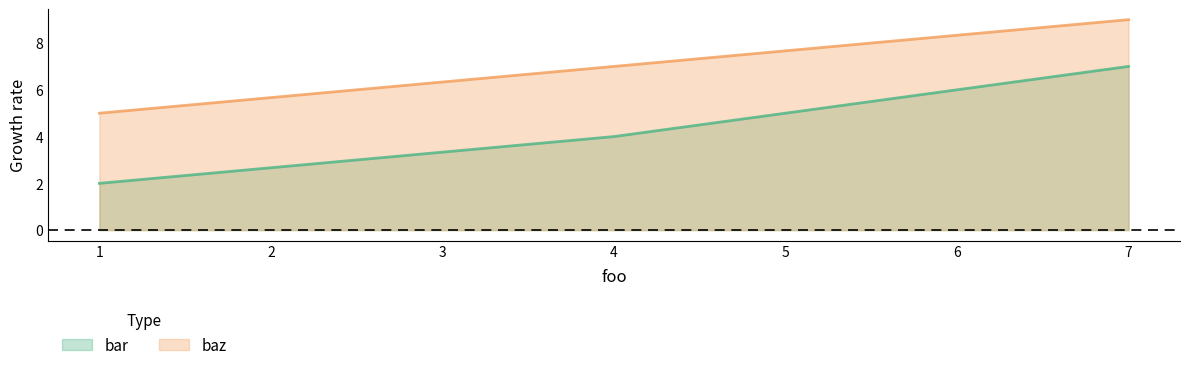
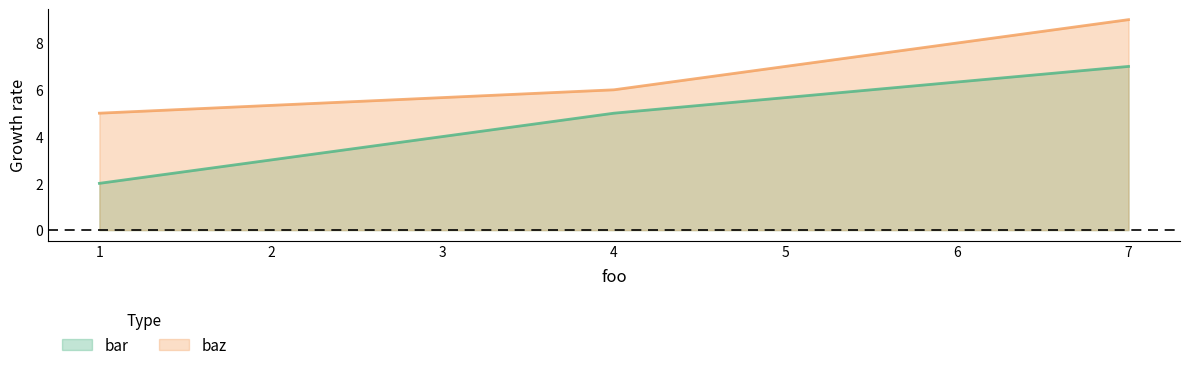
  {
    "bar": {
      "1": 2,
-     "4": 4,
+     "4": 5,
      "7": 7
    },
    "baz": {
      "1": 5,
-     "4": 7,
+     "4": 6,
      "7": 9
    }
  }
